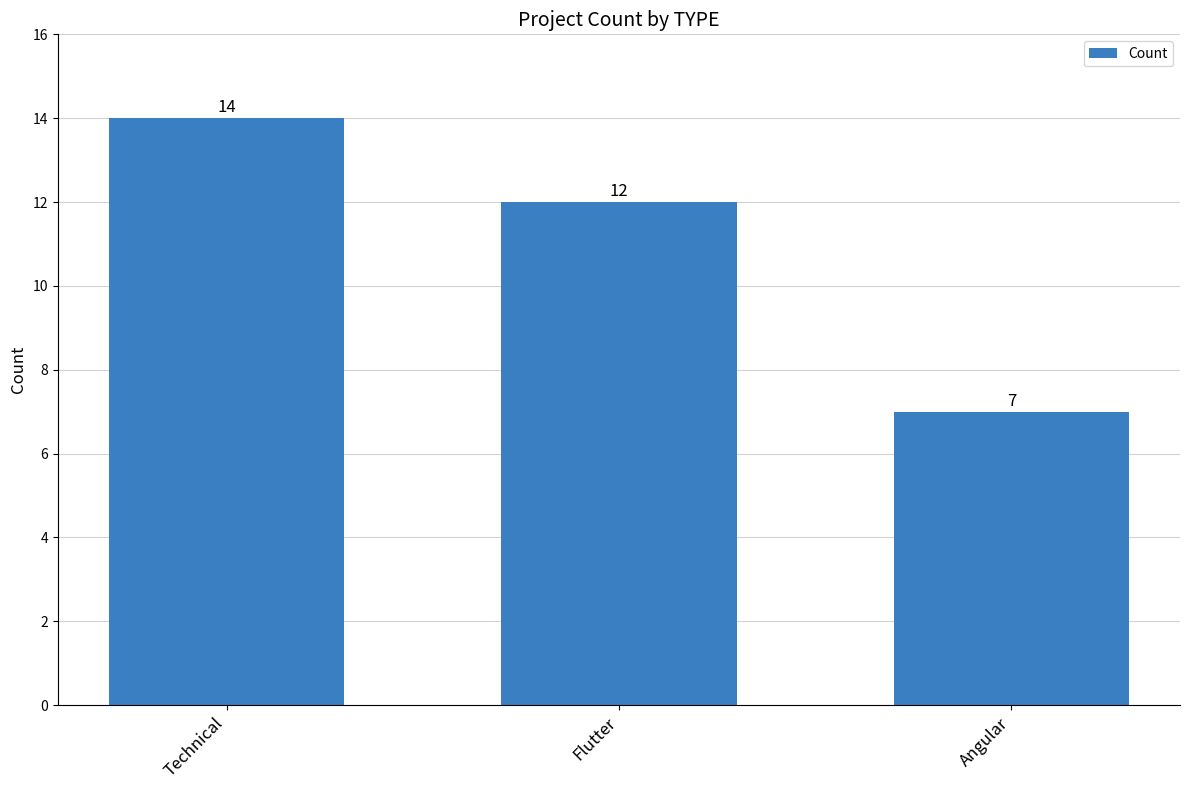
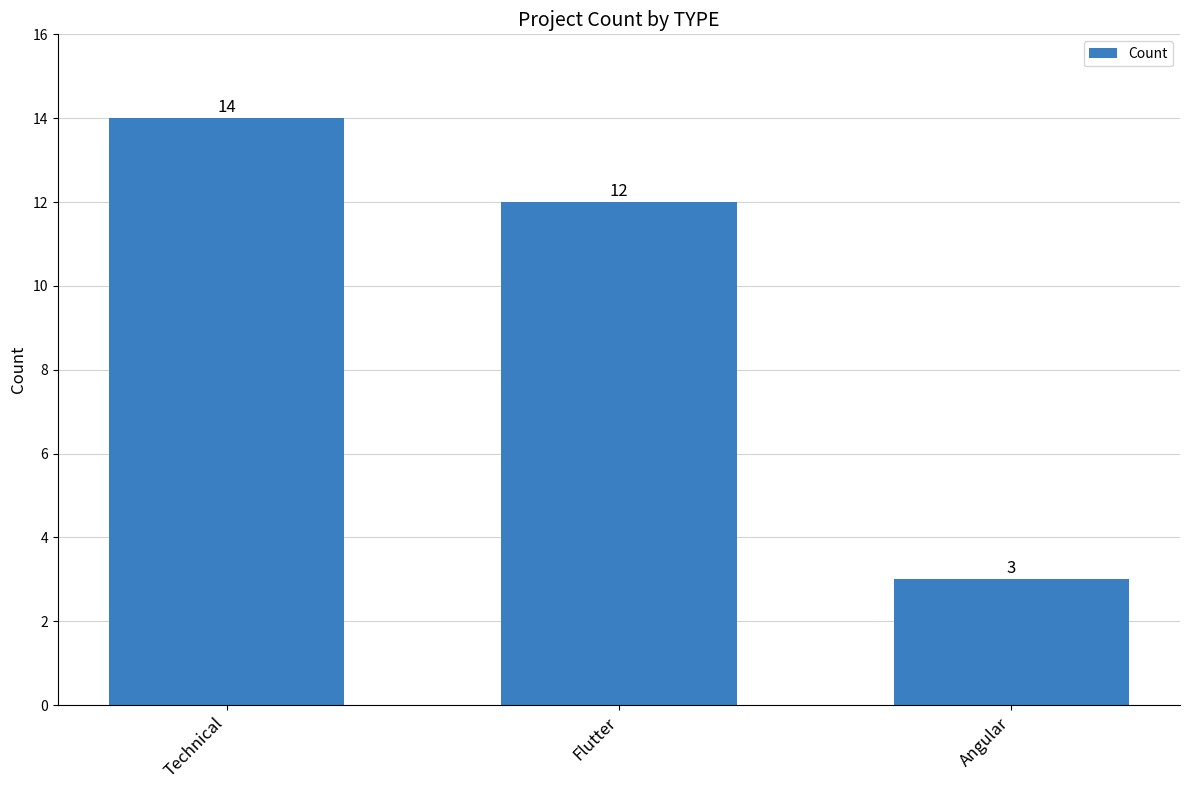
  {
    "Technical": 14,
    "Flutter": 12,
-   "Angular": 7
+   "Angular": 3
  }
